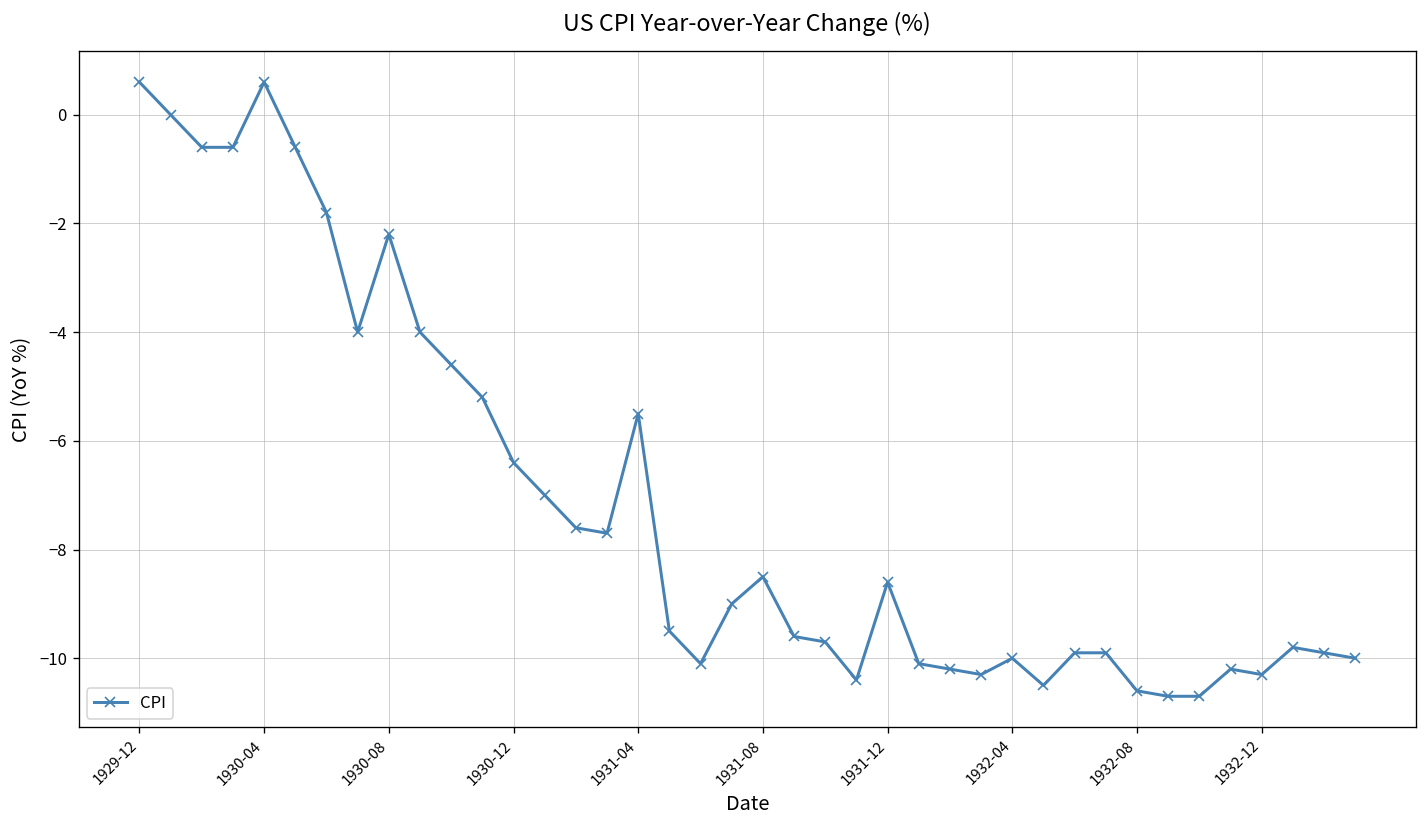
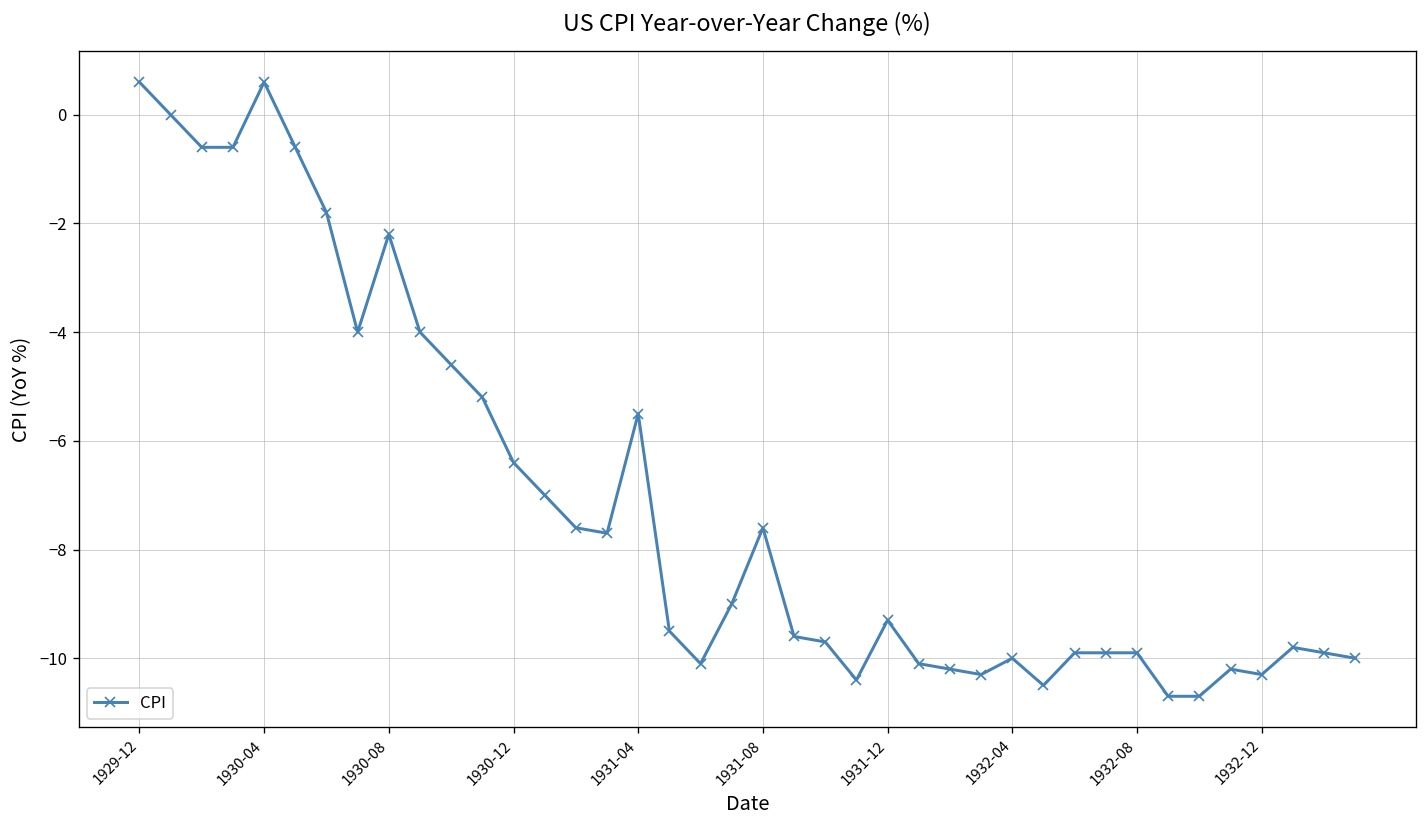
  {
    "1929-12": 0.6,
    "1930-04": 0.6,
    "1930-08": -2.2,
    "1930-12": -6.4,
    "1931-04": -5.5,
-   "1931-08": -8.5,
-   "1931-12": -8.6,
+   "1931-08": -7.6,
+   "1931-12": -9.3,
    "1932-04": -10.0,
-   "1932-08": -10.6,
+   "1932-08": -9.9,
    "1932-12": -10.3
  }
